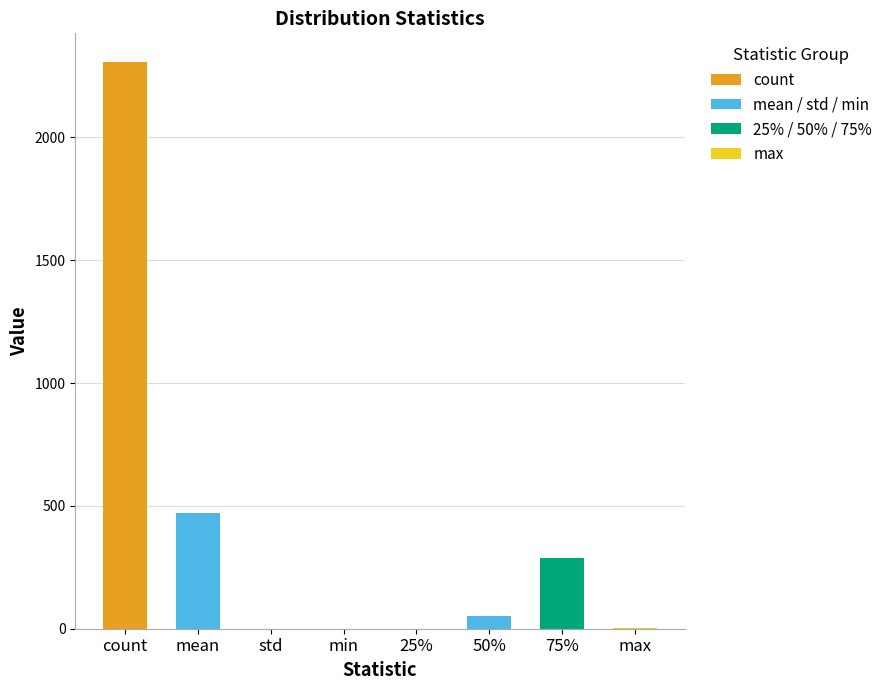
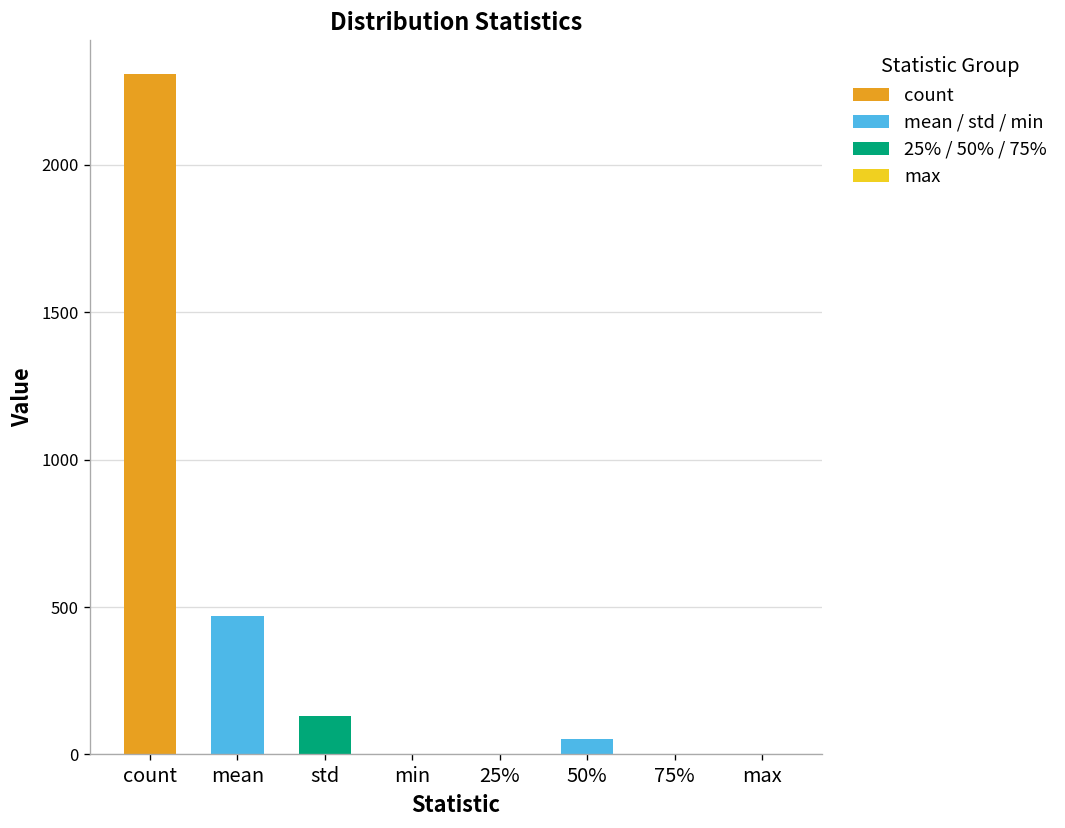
  {
    "count": 2310,
    "mean": 470,
-   "std": 0,
+   "std": 130,
    "50%": 50,
-   "75%": 290
+   "75%": 0
  }
